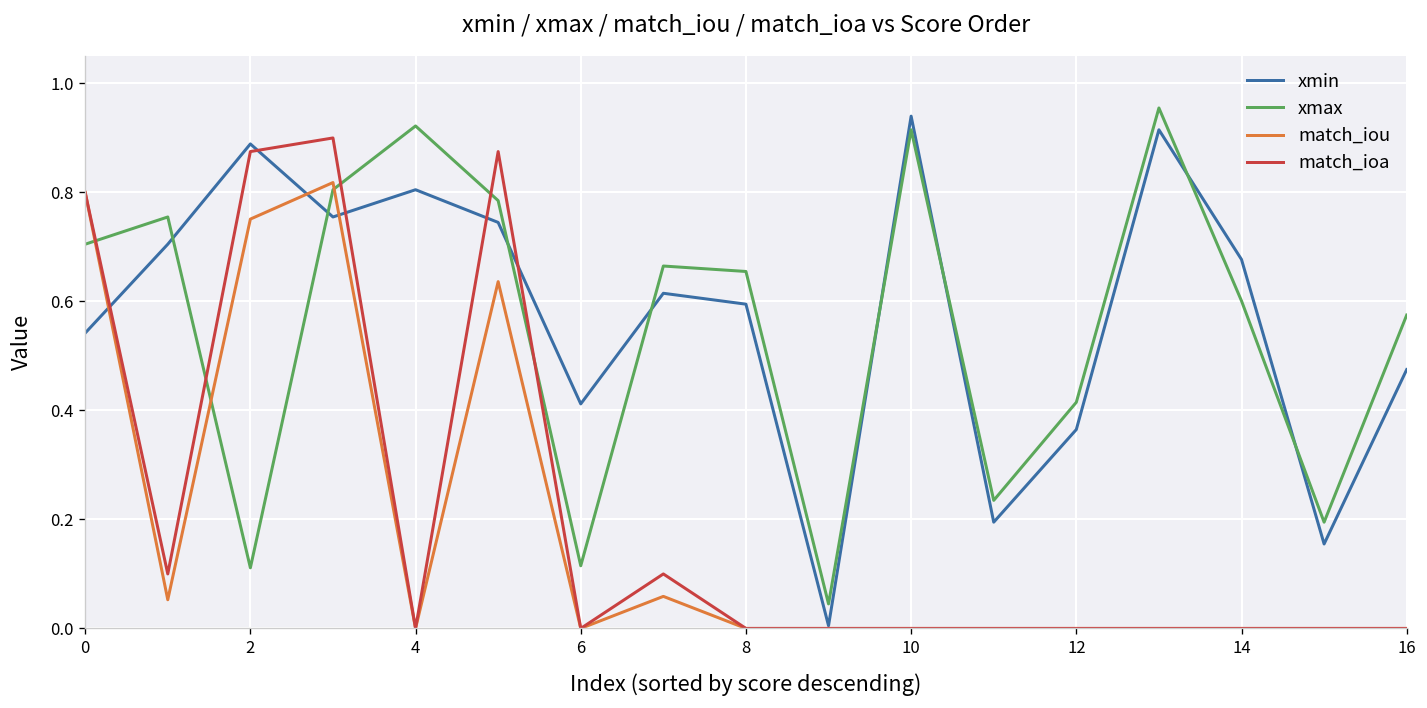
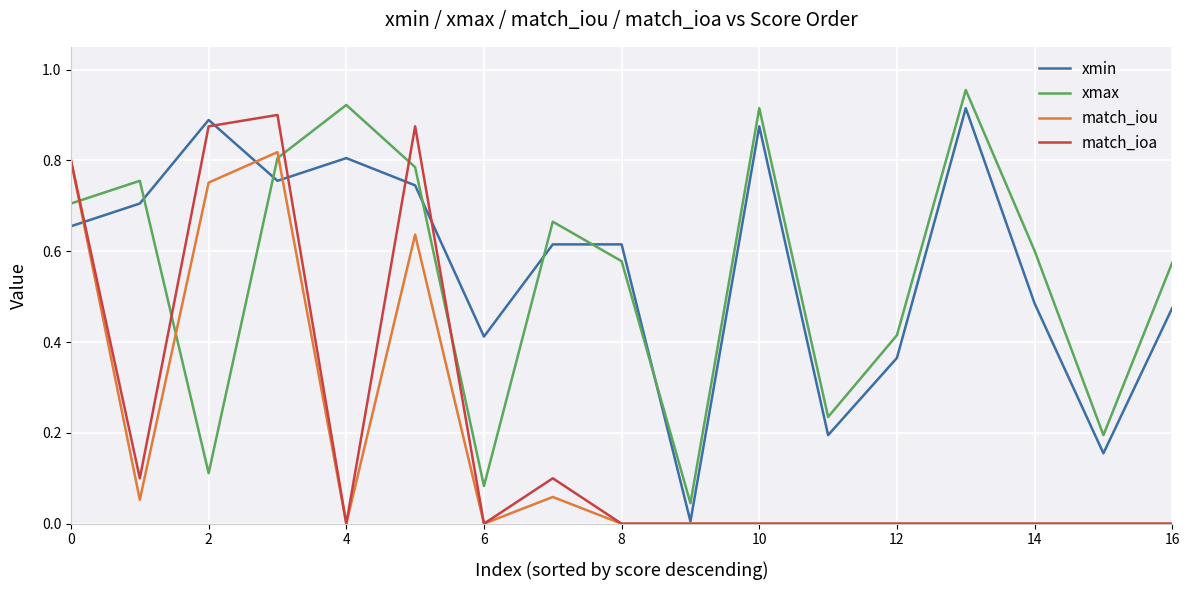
  {
    "xmin": {
-     "0": 0.54,
+     "0": 0.66,
      "2": 0.89,
      "4": 0.81,
      "6": 0.41,
-     "8": 0.60,
-     "10": 0.94,
+     "8": 0.62,
+     "10": 0.88,
      "12": 0.37,
-     "14": 0.68,
+     "14": 0.49,
      "16": 0.48
    },
    "xmax": {
      "0": 0.71,
      "2": 0.11,
      "4": 0.92,
-     "6": 0.12,
-     "8": 0.66,
+     "6": 0.08,
+     "8": 0.58,
      "10": 0.92,
      "12": 0.42,
      "14": 0.60,
      "16": 0.58
    },
    "match_iou": {
      "2": 0.75
    },
    "match_ioa": {
      "2": 0.87
    }
  }
